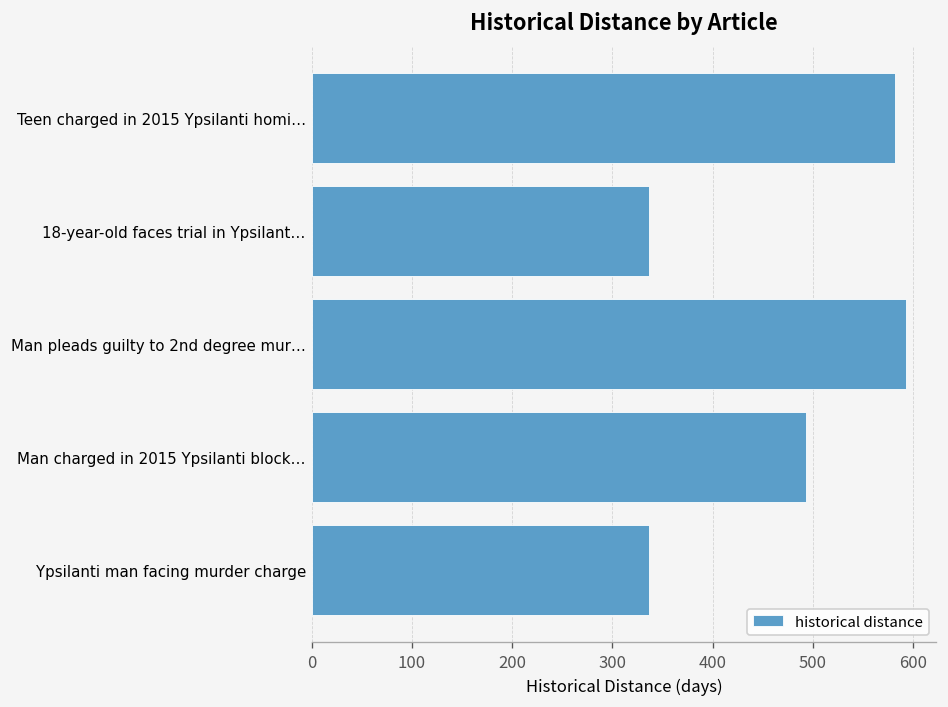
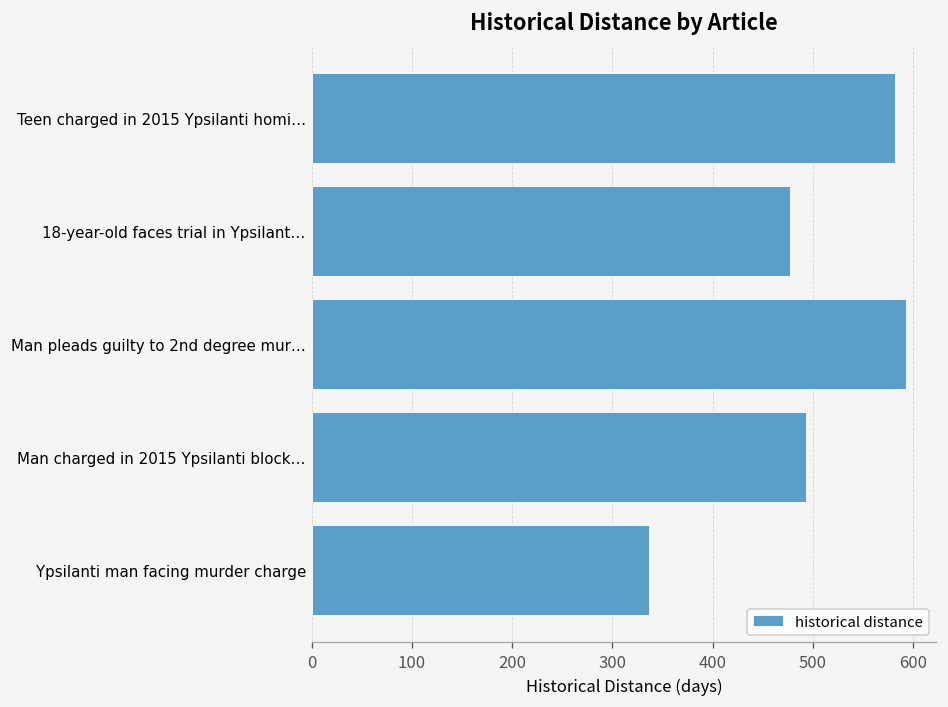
  {
    "Teen charged in 2015 Ypsilanti homi…": 580,
-   "18-year-old faces trial in Ypsilant…": 340,
+   "18-year-old faces trial in Ypsilant…": 480,
    "Man pleads guilty to 2nd degree mur…": 590,
    "Man charged in 2015 Ypsilanti block…": 490,
    "Ypsilanti man facing murder charge": 340
  }
